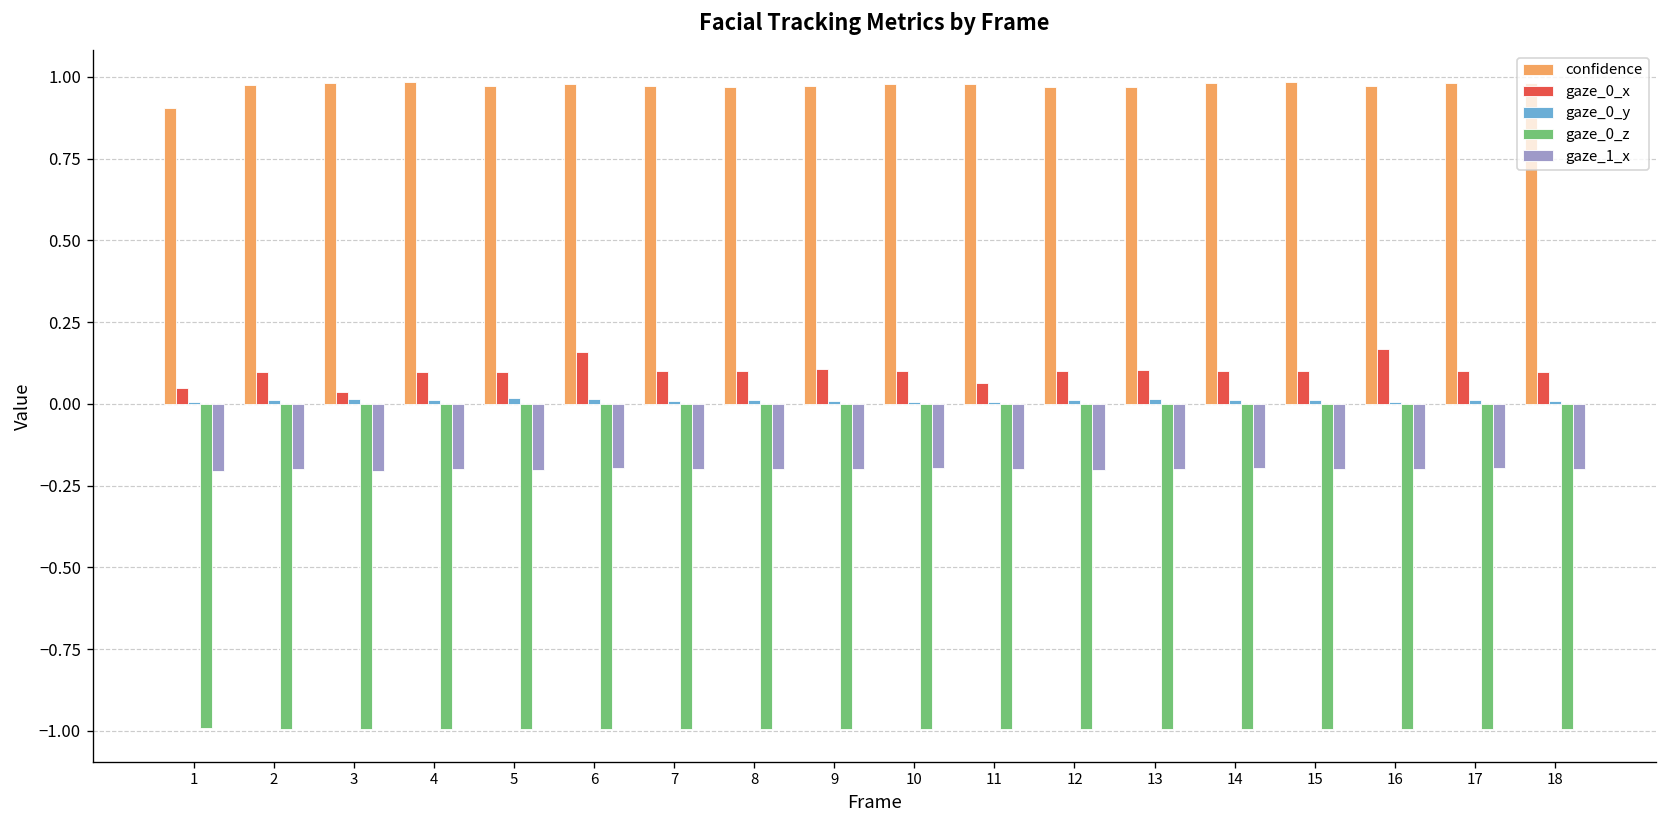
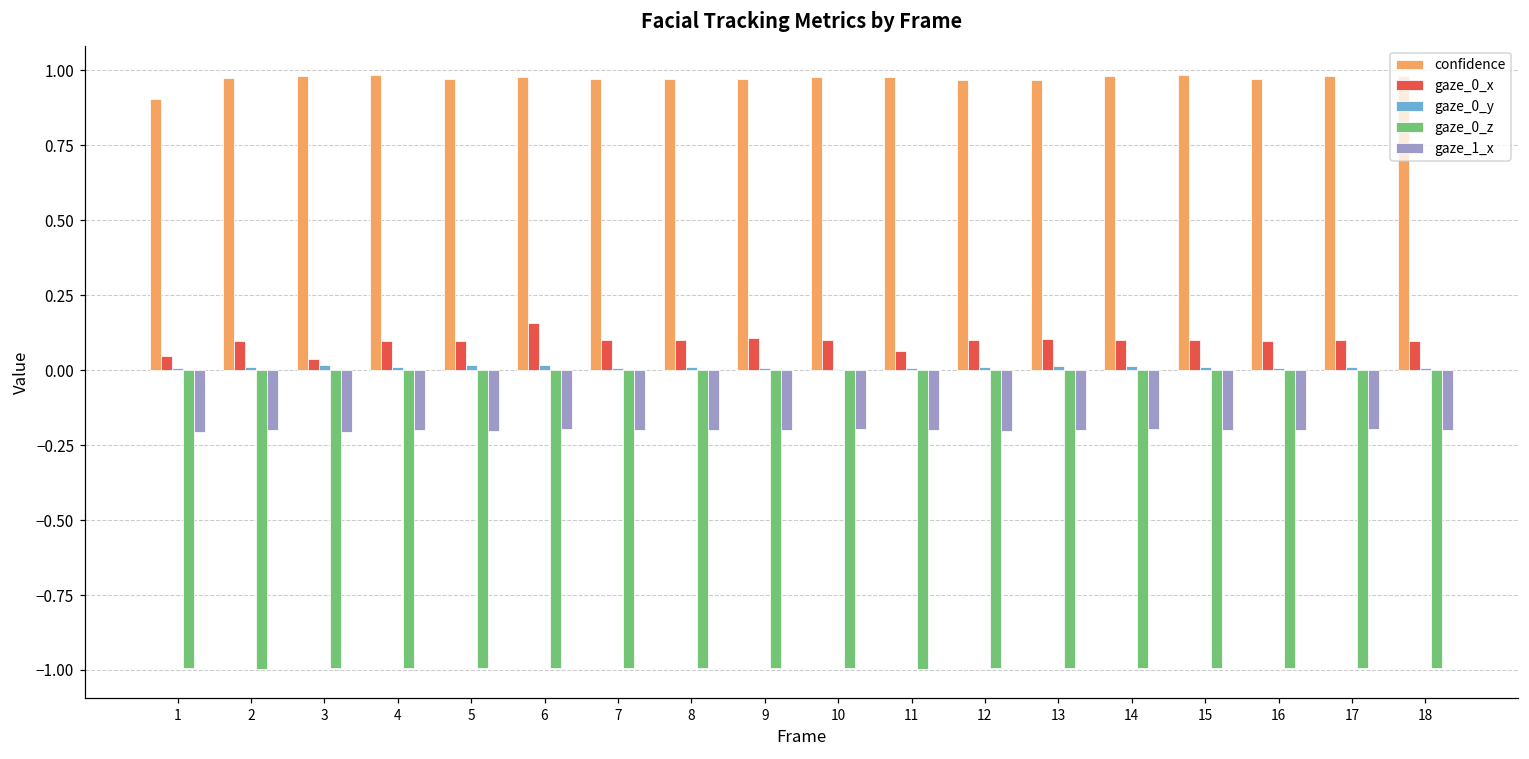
  {
    "confidence": {
      "1": 0.90,
      "2": 0.98,
      "3": 0.98,
      "4": 0.98,
      "5": 0.97,
      "6": 0.98,
      "7": 0.97,
      "8": 0.97,
      "9": 0.97,
      "10": 0.98,
      "11": 0.98,
      "12": 0.97,
      "13": 0.97,
      "14": 0.98,
      "15": 0.98,
      "16": 0.97,
      "17": 0.98
    },
    "gaze_0_x": {
      "1": 0.05,
      "2": 0.10,
      "3": 0.04,
      "4": 0.10,
      "5": 0.10,
      "6": 0.16,
      "7": 0.10,
      "8": 0.10,
      "9": 0.11,
      "10": 0.10,
      "11": 0.06,
      "12": 0.10,
      "13": 0.10,
      "14": 0.10,
      "15": 0.10,
-     "16": 0.17,
+     "16": 0.10,
      "17": 0.10,
      "18": 0.10
    },
    "gaze_0_z": {
      "1": -0.99,
      "2": -1.00,
      "3": -0.99,
      "4": -1.00,
      "5": -1.00,
      "6": -0.99,
      "7": -0.99,
      "8": -0.99,
      "9": -0.99,
      "10": -0.99,
      "11": -1.00,
      "12": -0.99,
      "13": -0.99,
      "14": -0.99,
      "15": -0.99,
      "16": -1.00,
      "17": -0.99,
      "18": -1.00
    }
  }
